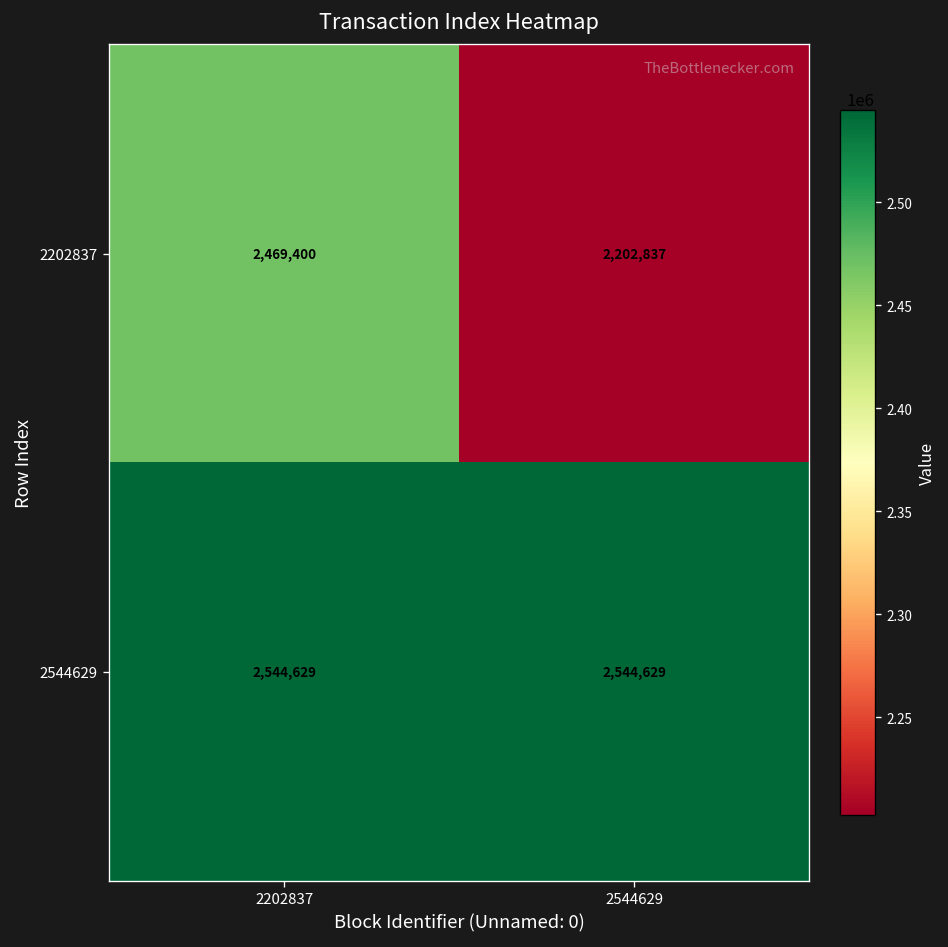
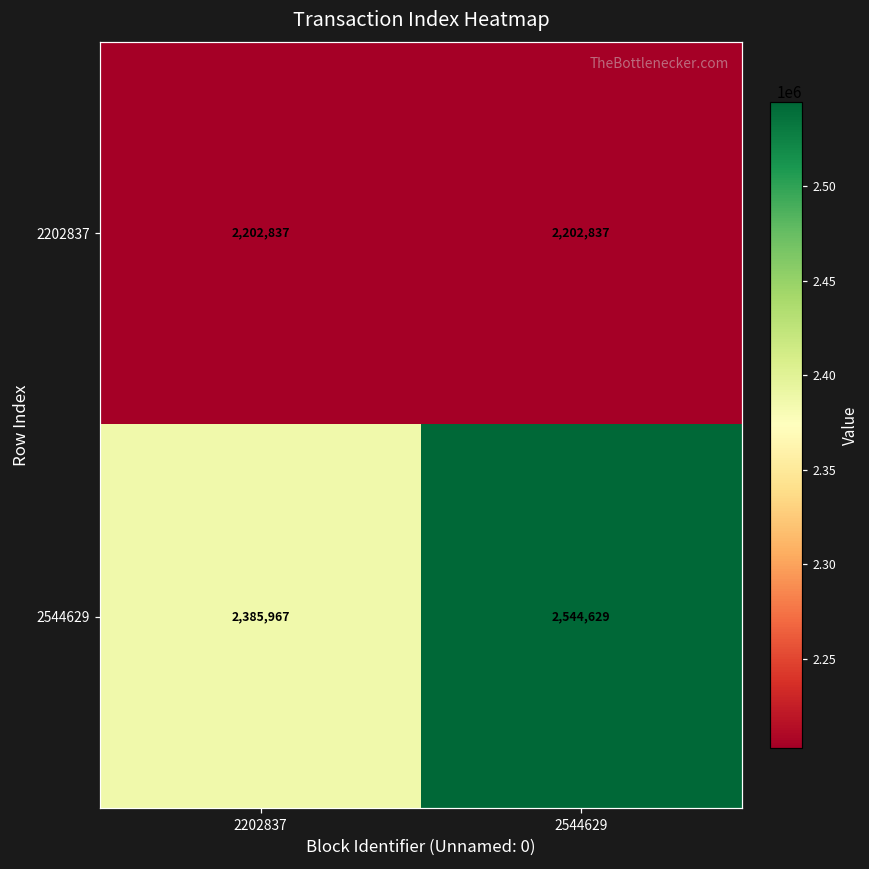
  {
    "2202837": {
-     "2202837": "2,469,400"
+     "2202837": "2,202,837"
    },
    "2544629": {
-     "2202837": "2,544,629",
+     "2202837": "2,385,967",
      "2544629": "2,544,629"
    }
  }
